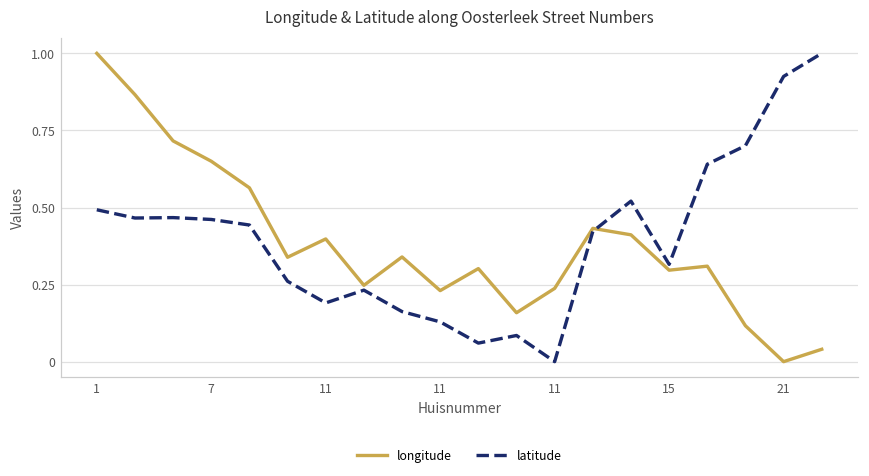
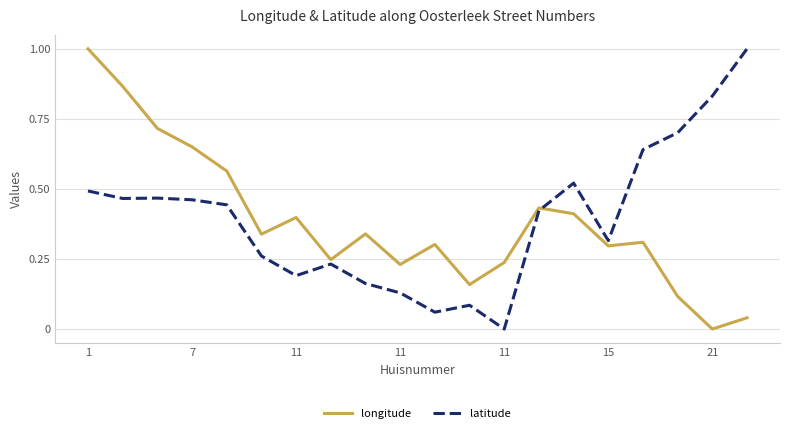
  {
    "longitude": {
      "15": 0.30,
      "21": 0.00
    },
    "latitude": {
      "15": 0.32,
-     "21": 0.93
+     "21": 0.83
    }
  }
